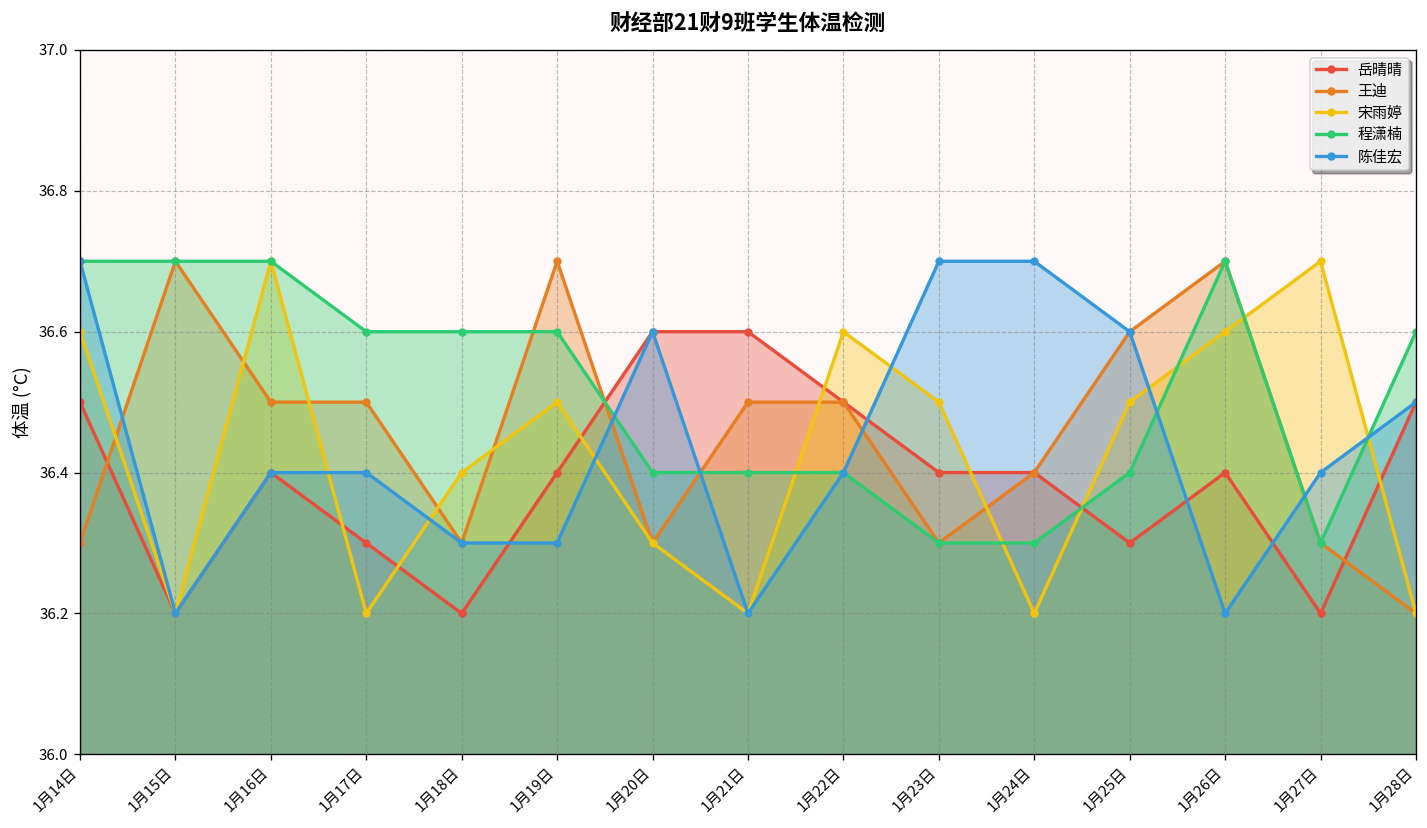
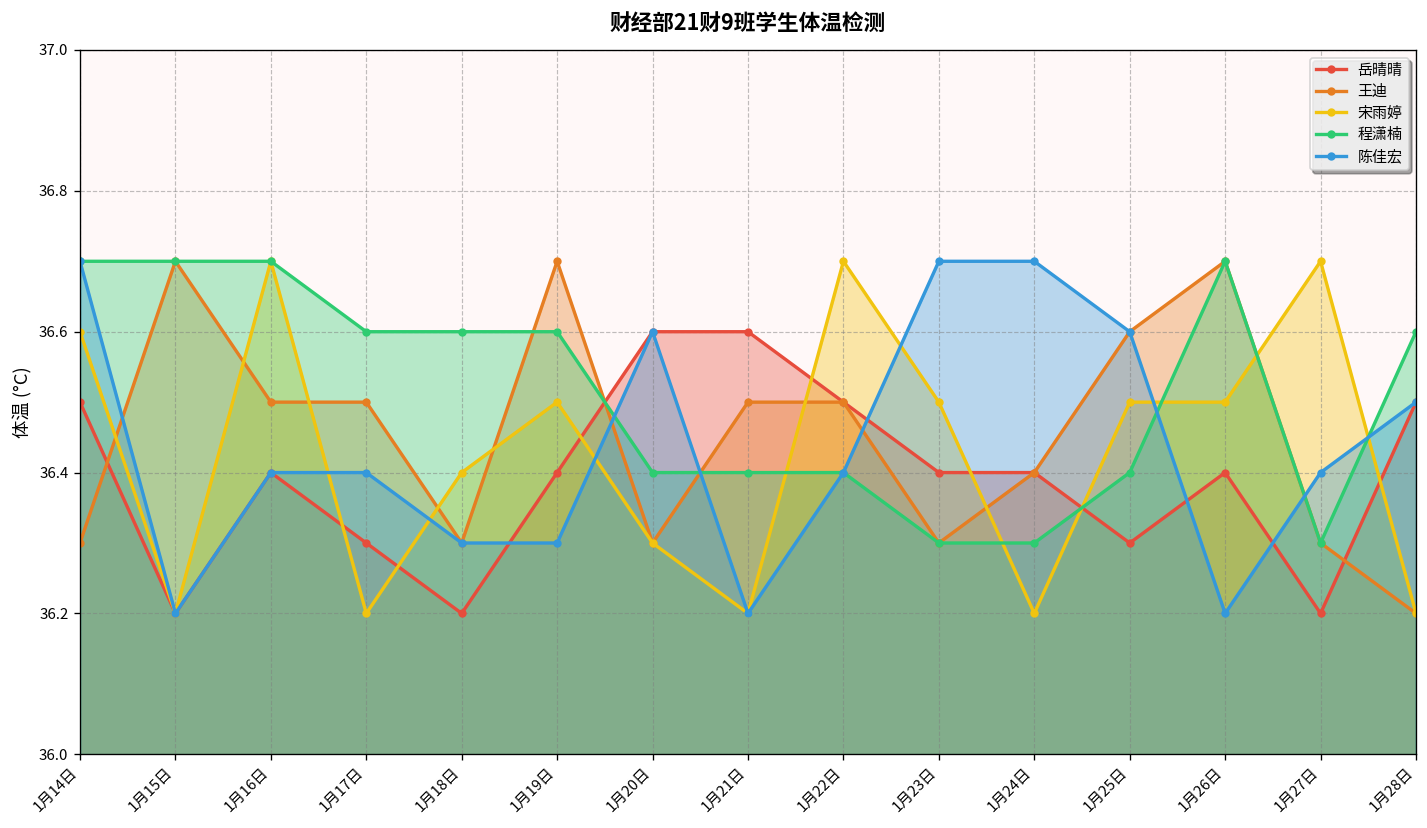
  {
    "宋雨婷": {
      "1月14日": 36.6,
      "1月17日": 36.2,
      "1月18日": 36.4,
      "1月19日": 36.5,
-     "1月22日": 36.6,
+     "1月22日": 36.7,
      "1月23日": 36.5,
      "1月24日": 36.2,
      "1月25日": 36.5,
-     "1月26日": 36.6,
+     "1月26日": 36.5,
      "1月27日": 36.7
    },
    "程潇楠": {
      "1月17日": 36.6,
      "1月18日": 36.6,
      "1月19日": 36.6,
      "1月20日": 36.4,
      "1月21日": 36.4,
      "1月24日": 36.3,
      "1月25日": 36.4,
      "1月28日": 36.6
    },
    "陈佳宏": {
      "1月17日": 36.4,
      "1月19日": 36.3,
      "1月23日": 36.7,
      "1月24日": 36.7,
      "1月26日": 36.2,
      "1月27日": 36.4
    }
  }
